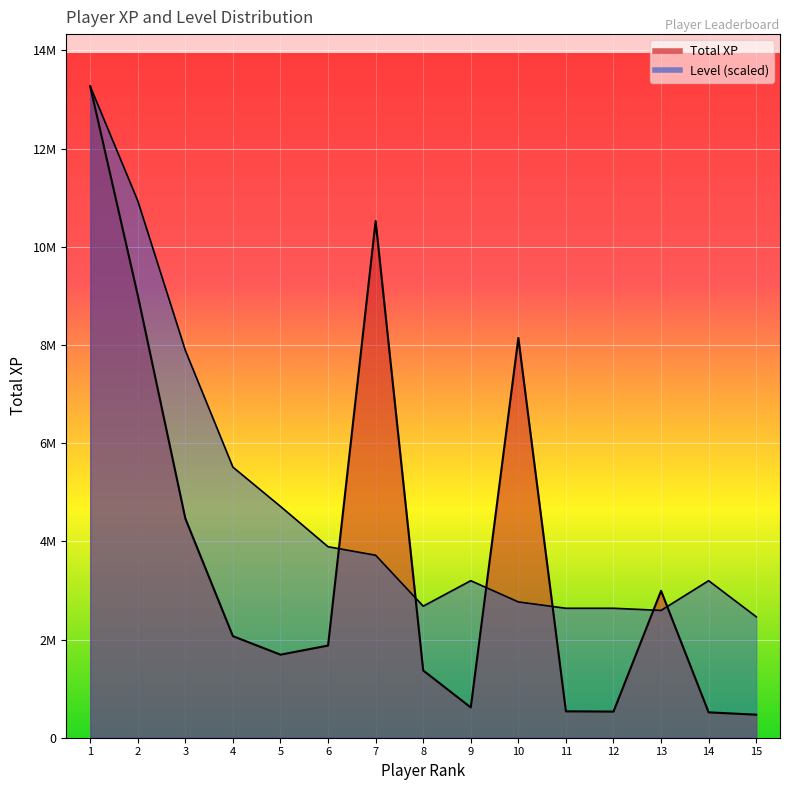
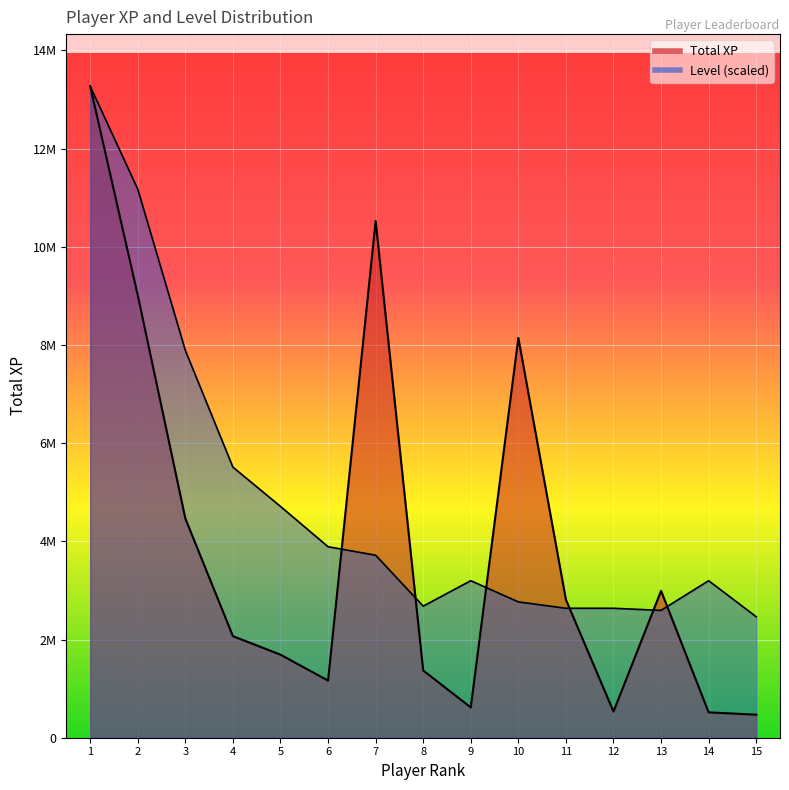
  {
    "Total XP": {
      "2": 9000000,
      "3": 4500000,
      "4": 2100000,
      "5": 1700000,
-     "6": 1900000,
+     "6": 1200000,
      "7": 10500000,
      "8": 1400000,
      "9": 600000,
      "10": 8100000,
-     "11": 500000,
+     "11": 2800000,
      "12": 500000,
      "13": 3000000,
      "14": 500000,
      "15": 500000
    },
    "Level (scaled)": {
-     "2": 10900000,
+     "2": 11200000,
      "3": 7900000,
      "4": 5500000,
      "5": 4700000,
      "6": 3900000,
      "7": 3700000,
      "8": 2700000,
      "9": 3200000,
      "10": 2800000,
      "11": 2600000,
      "12": 2600000,
      "13": 2600000,
      "14": 3200000,
      "15": 2500000
    }
  }
